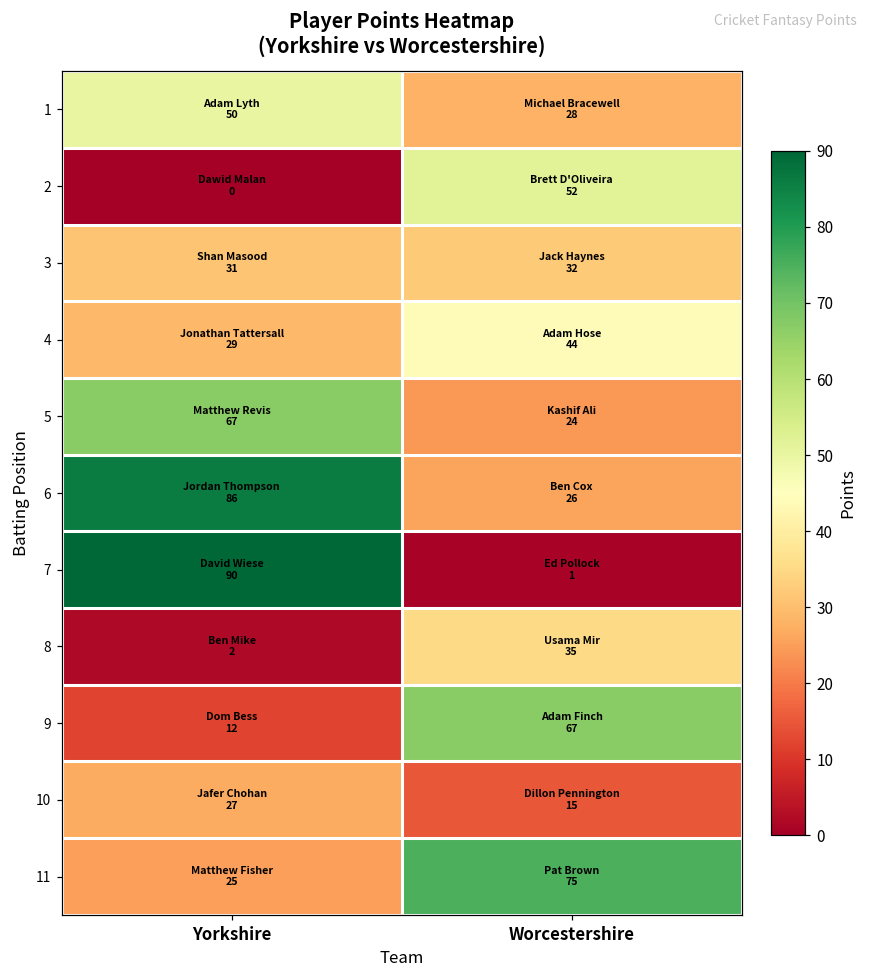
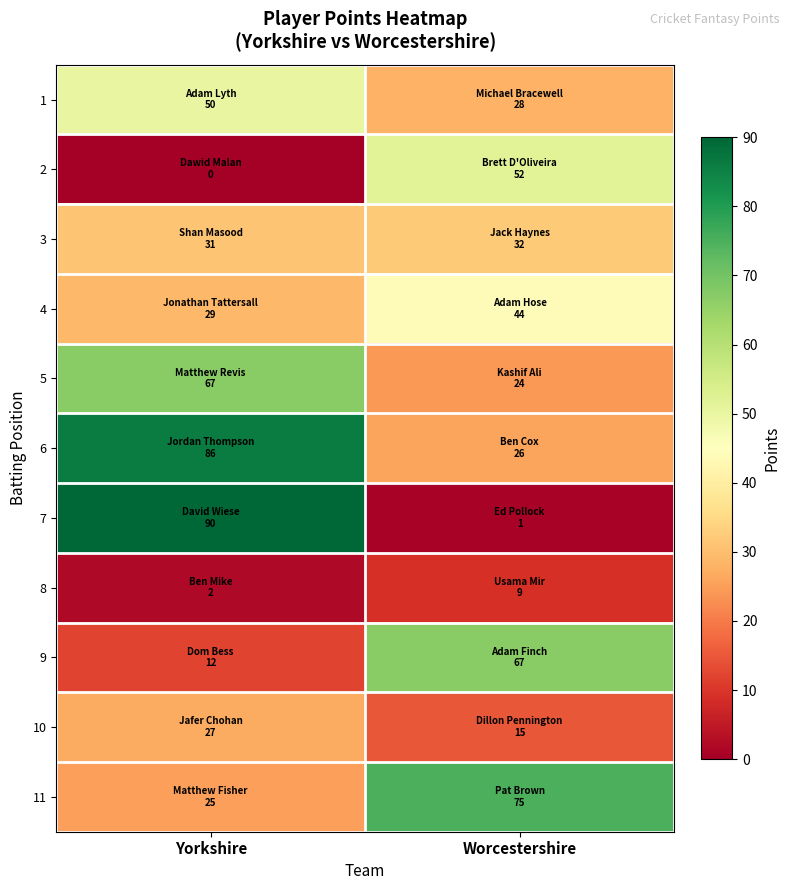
  {
    "1": {
      "Yorkshire": 50,
      "Worcestershire": 28
    },
    "2": {
      "Yorkshire": 0,
      "Worcestershire": 52
    },
    "3": {
      "Yorkshire": 31,
      "Worcestershire": 32
    },
    "4": {
      "Yorkshire": 29,
      "Worcestershire": 44
    },
    "5": {
      "Yorkshire": 67,
      "Worcestershire": 24
    },
    "6": {
      "Yorkshire": 86,
      "Worcestershire": 26
    },
    "7": {
      "Yorkshire": 90,
      "Worcestershire": 1
    },
    "8": {
      "Yorkshire": 2,
-     "Worcestershire": 35
+     "Worcestershire": 9
    },
    "9": {
      "Yorkshire": 12,
      "Worcestershire": 67
    },
    "10": {
      "Yorkshire": 27,
      "Worcestershire": 15
    },
    "11": {
      "Yorkshire": 25,
      "Worcestershire": 75
    }
  }
